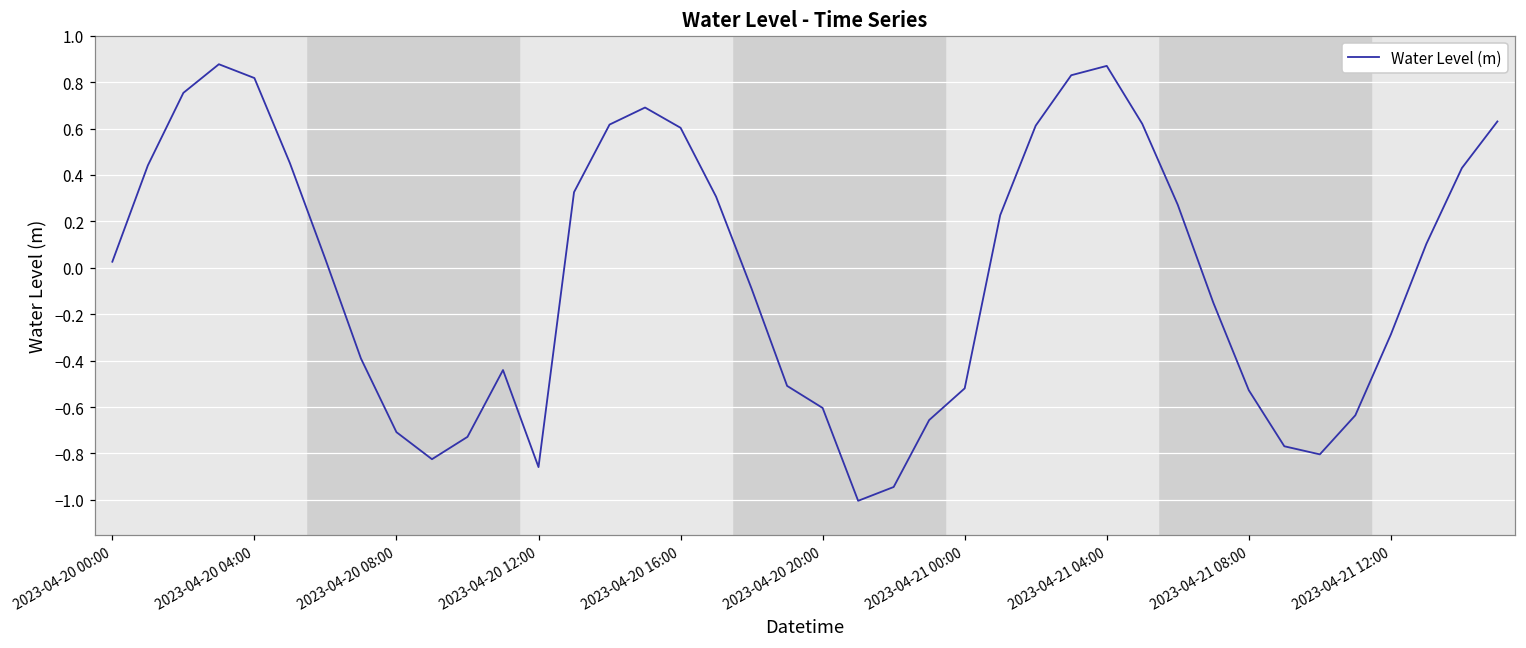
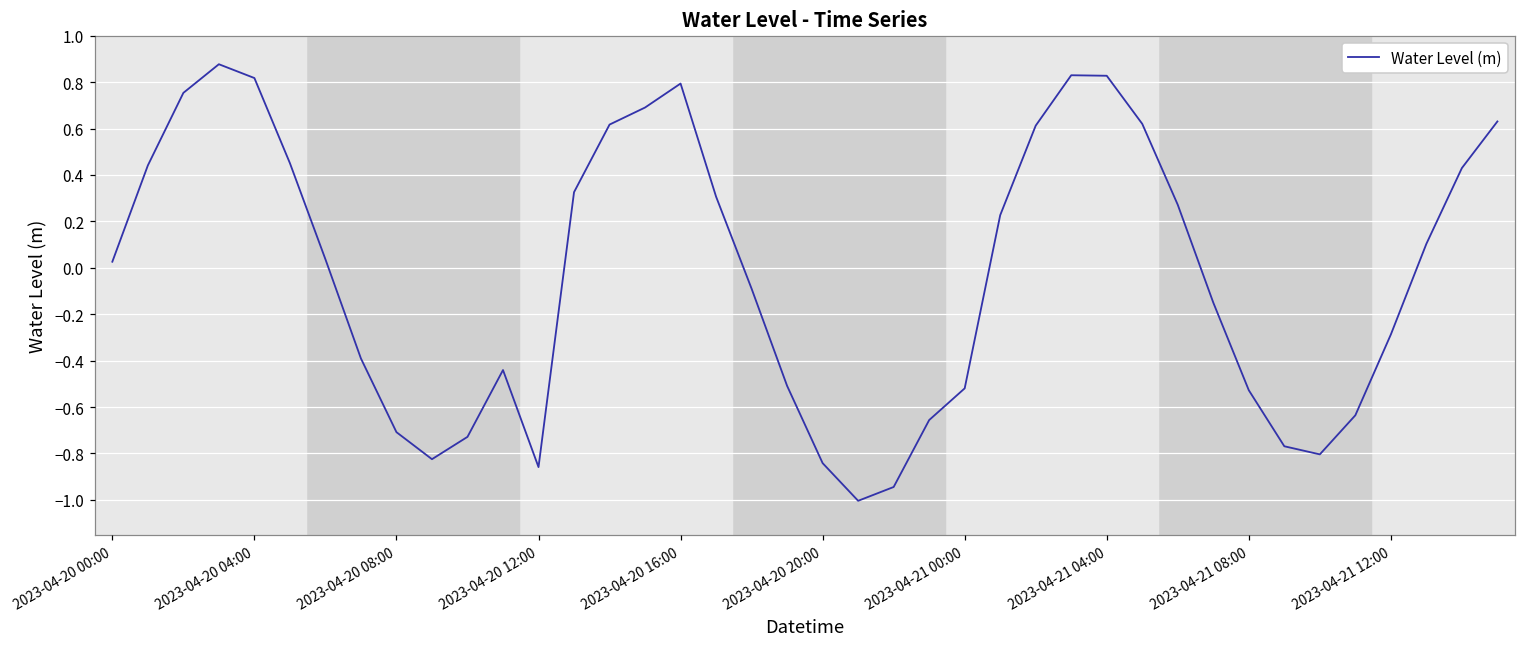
  {
    "2023-04-20 00:00": 0.03,
    "2023-04-20 04:00": 0.82,
    "2023-04-20 08:00": -0.71,
    "2023-04-20 12:00": -0.86,
-   "2023-04-20 16:00": 0.60,
-   "2023-04-20 20:00": -0.60,
+   "2023-04-20 16:00": 0.79,
+   "2023-04-20 20:00": -0.84,
    "2023-04-21 00:00": -0.52,
-   "2023-04-21 04:00": 0.87,
+   "2023-04-21 04:00": 0.83,
    "2023-04-21 08:00": -0.53,
    "2023-04-21 12:00": -0.29
  }
